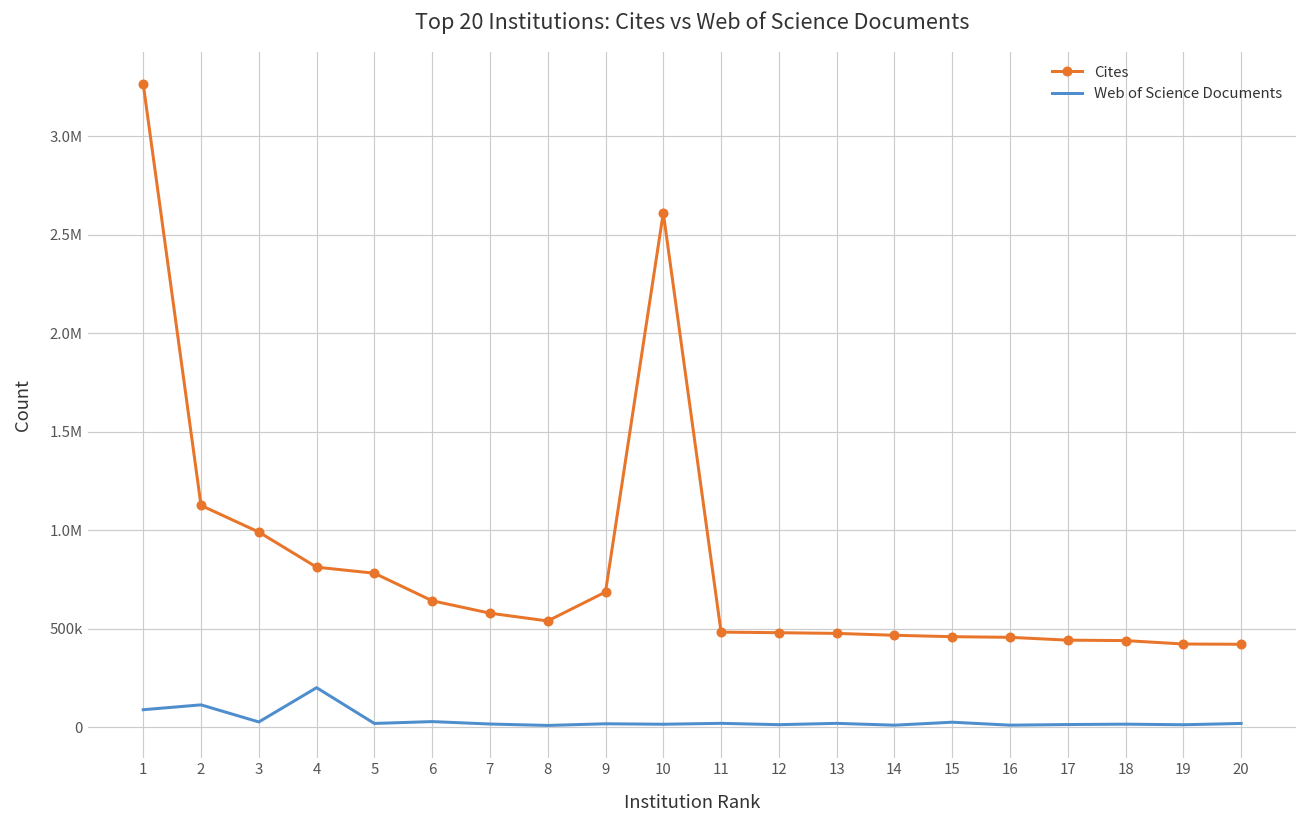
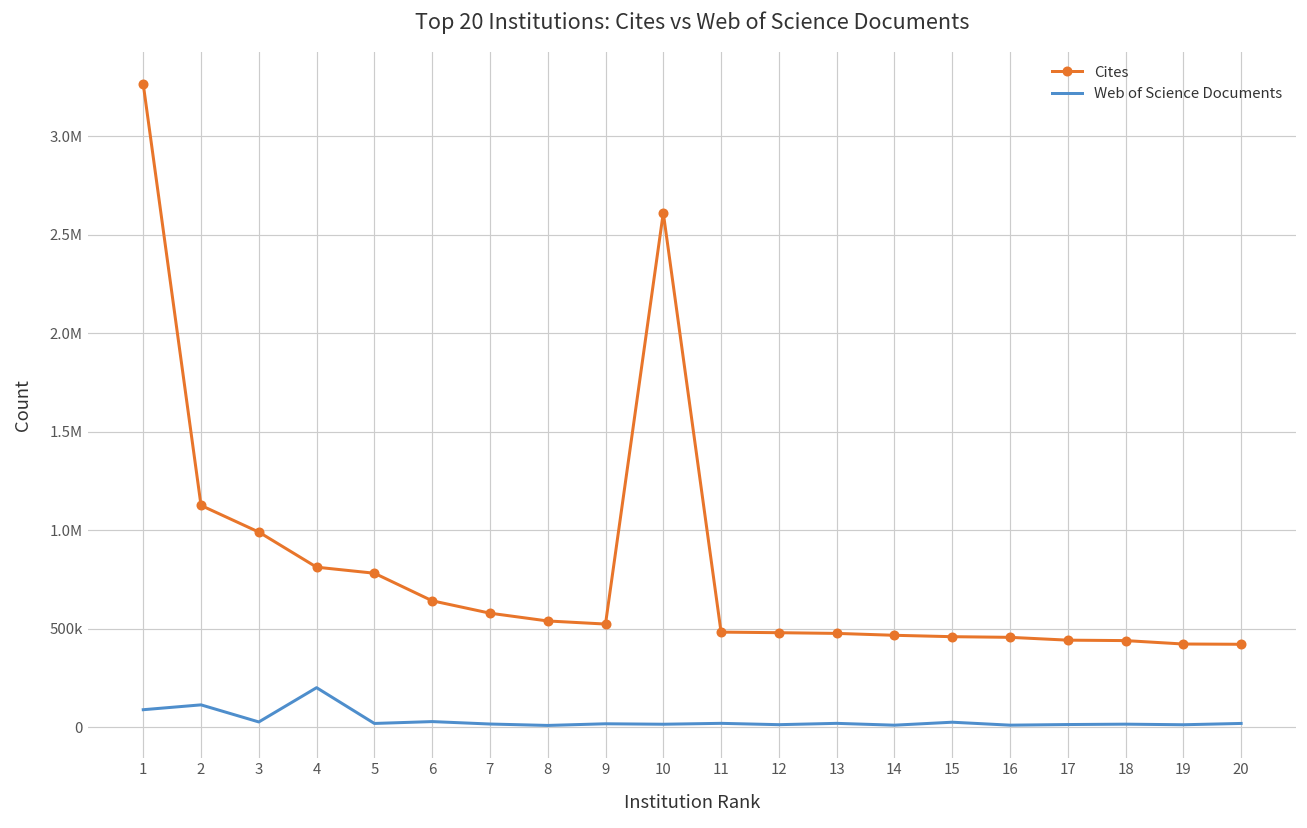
  {
    "Cites": {
      "1": 3260000,
      "2": 1130000,
      "3": 990000,
      "4": 810000,
      "5": 780000,
      "6": 640000,
      "7": 580000,
      "8": 540000,
-     "9": 690000,
+     "9": 520000,
      "10": 2610000,
      "11": 480000,
      "12": 480000,
      "13": 480000,
      "14": 470000,
      "15": 460000,
      "16": 460000,
      "17": 440000,
      "18": 440000,
      "19": 420000,
      "20": 420000
    },
    "Web of Science Documents": {
      "1": 90000,
      "2": 110000,
      "3": 30000,
      "4": 200000,
      "5": 20000,
      "6": 30000,
      "7": 20000,
      "8": 10000,
      "9": 20000,
      "10": 20000,
      "11": 20000,
      "12": 10000,
      "13": 20000,
      "14": 10000,
      "15": 30000,
      "16": 10000,
      "17": 10000,
      "18": 20000,
      "19": 10000,
      "20": 20000
    }
  }
